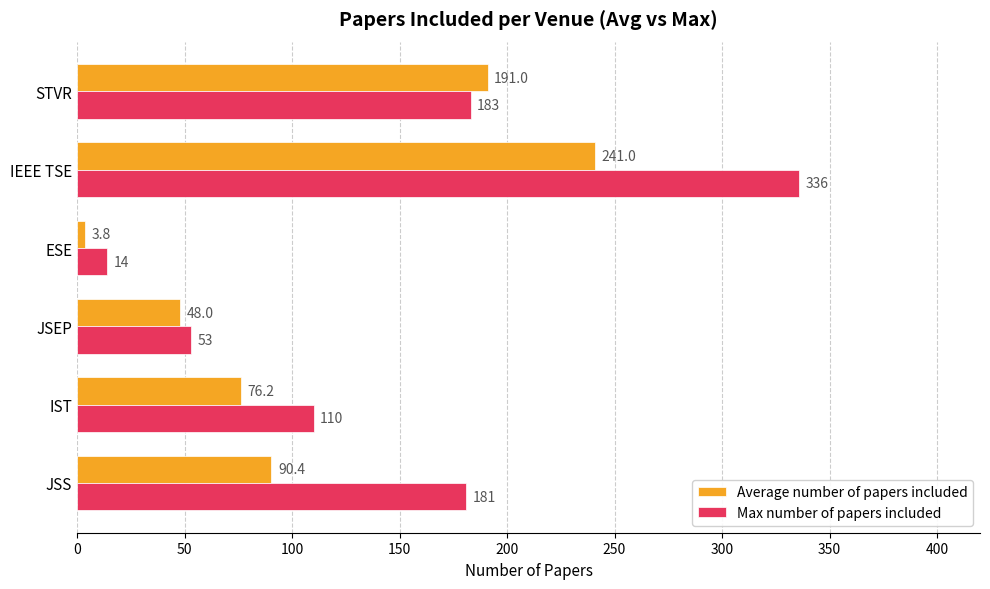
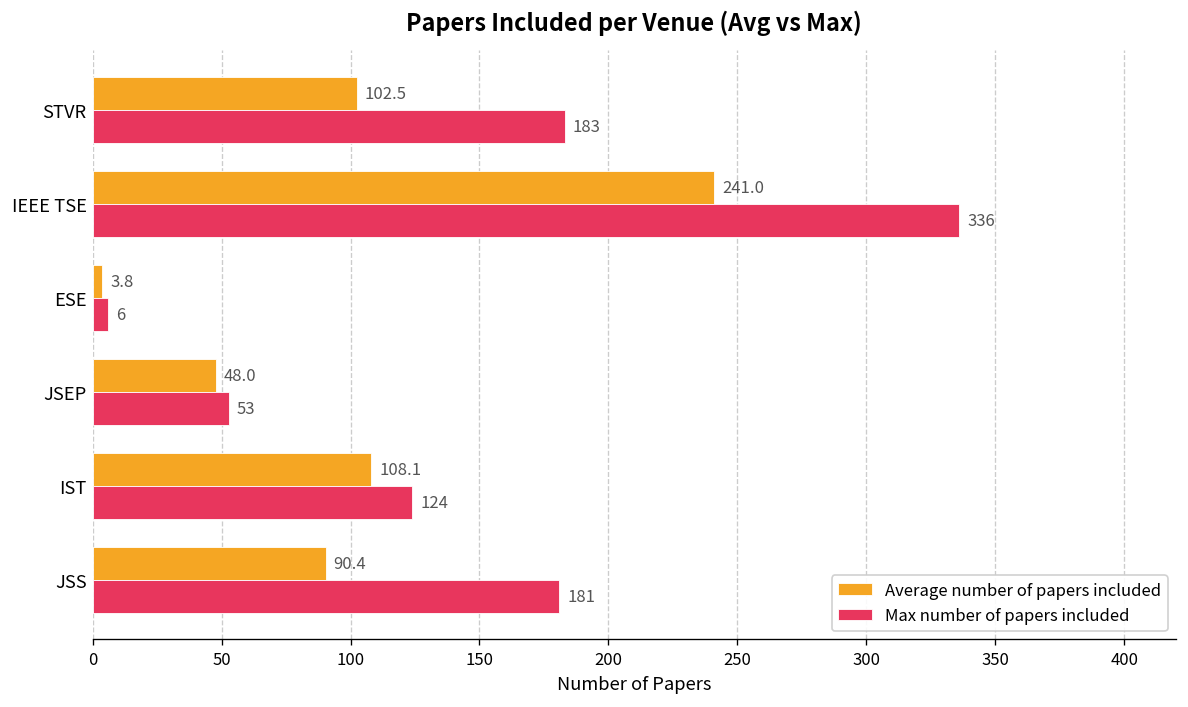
  {
    "Average number of papers included": {
-     "STVR": 191.0,
+     "STVR": 102.5,
      "IEEE TSE": 241.0,
      "ESE": 3.8,
      "JSEP": 48.0,
-     "IST": 76.2,
+     "IST": 108.1,
      "JSS": 90.4
    },
    "Max number of papers included": {
      "STVR": 183,
      "IEEE TSE": 336,
-     "ESE": 14,
+     "ESE": 6,
      "JSEP": 53,
-     "IST": 110,
+     "IST": 124,
      "JSS": 181
    }
  }
